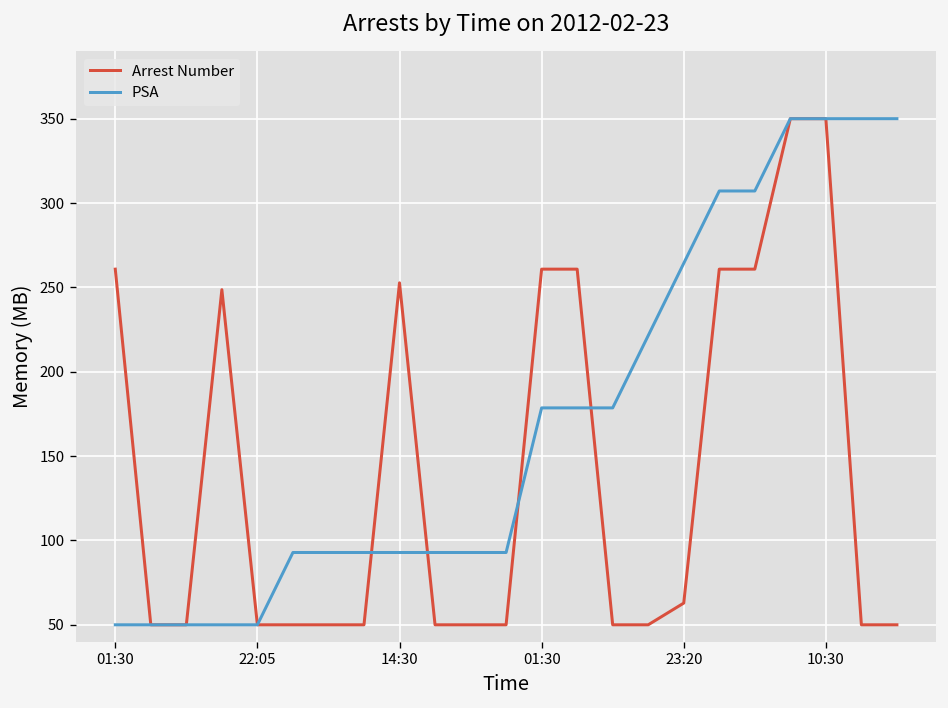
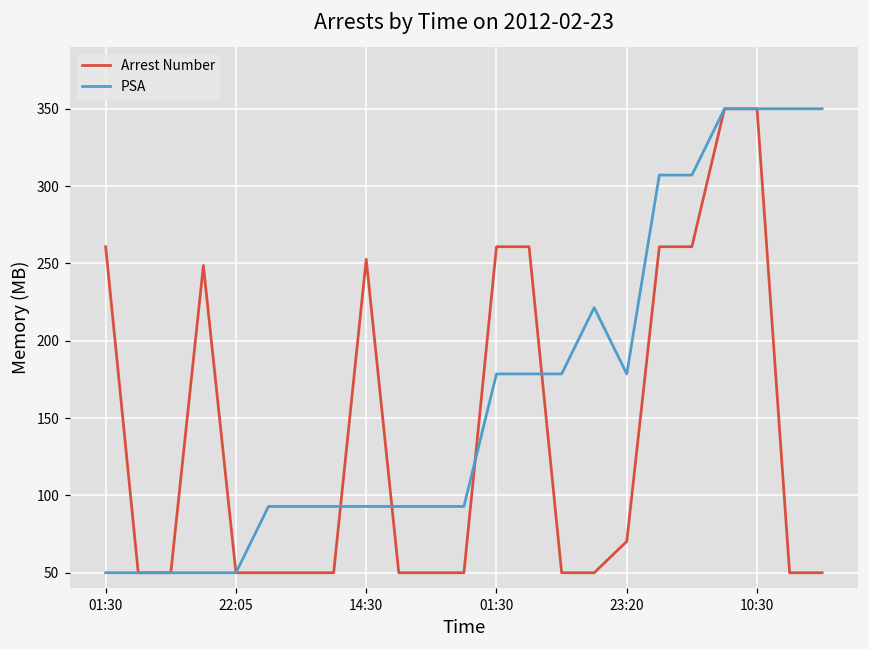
  {
    "Arrest Number": {
-     "23:20": 63
+     "23:20": 70
    },
    "PSA": {
-     "23:20": 264
+     "23:20": 179
    }
  }
